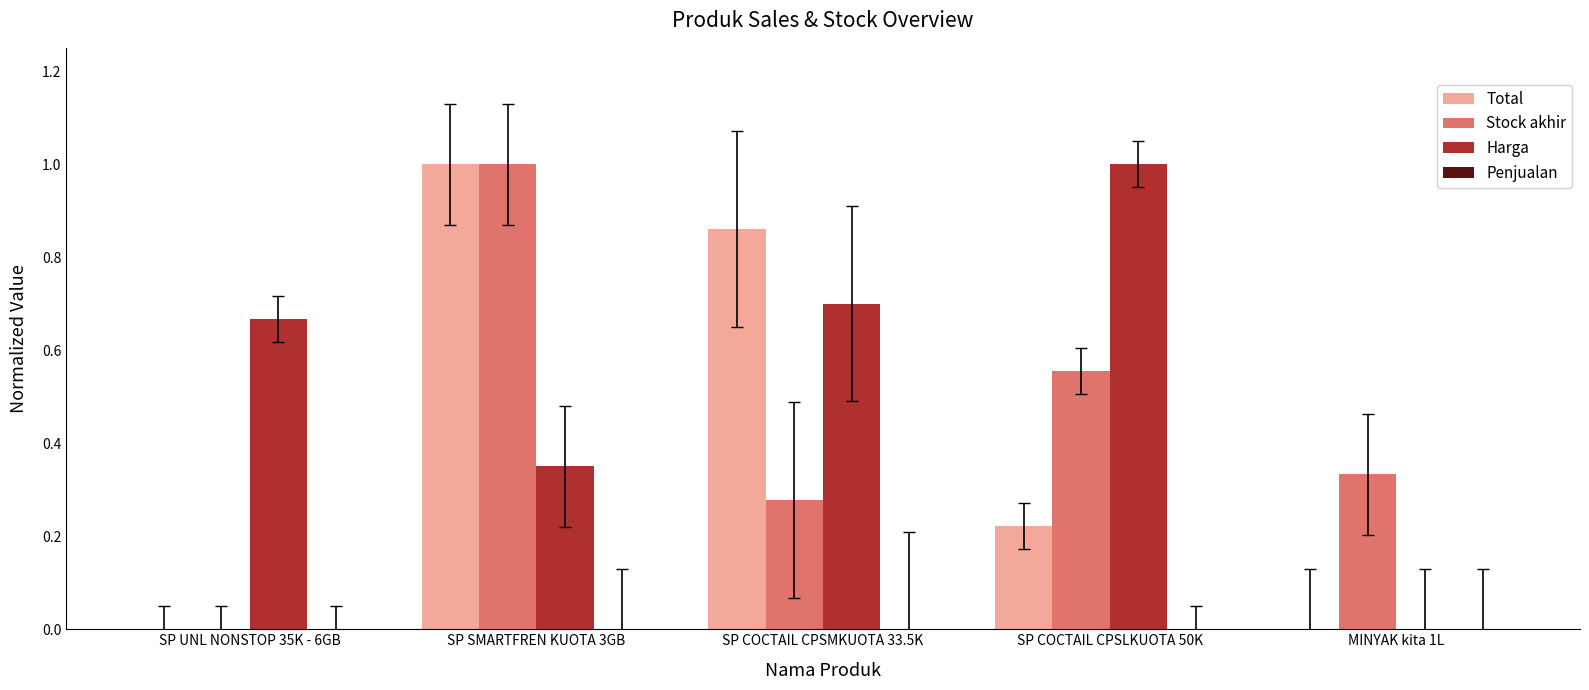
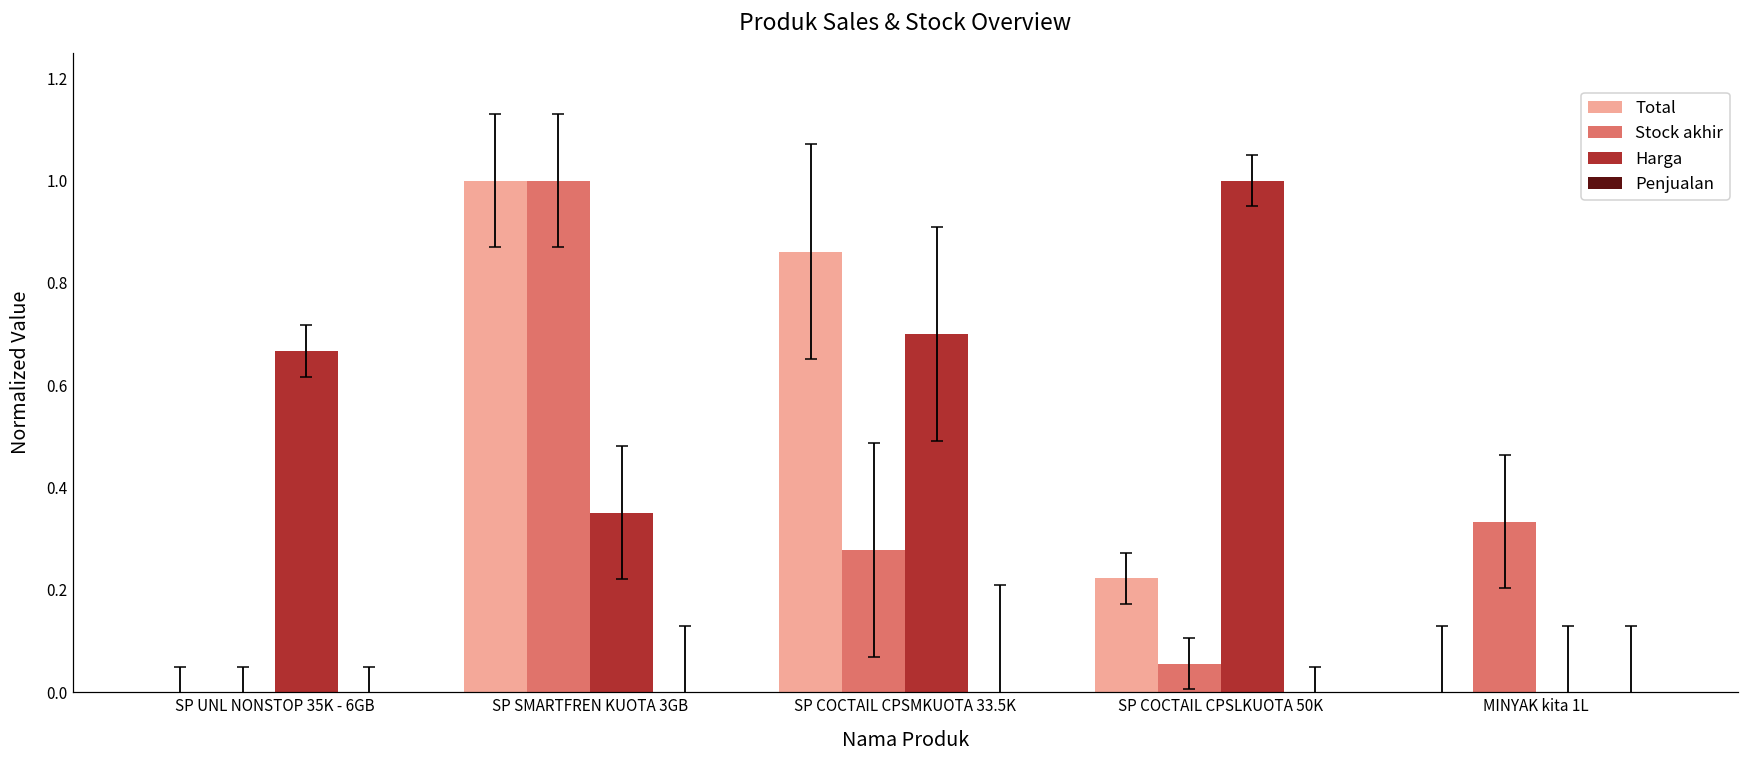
  {
    "Total": {
      "SP UNL NONSTOP 35K - 6GB": 0.00,
      "SP SMARTFREN KUOTA 3GB": 1.00,
      "SP COCTAIL CPSMKUOTA 33.5K": 0.86,
      "SP COCTAIL CPSLKUOTA 50K": 0.22
    },
    "Stock akhir": {
      "SP UNL NONSTOP 35K - 6GB": 0.00,
      "SP SMARTFREN KUOTA 3GB": 1.00,
      "SP COCTAIL CPSMKUOTA 33.5K": 0.28,
-     "SP COCTAIL CPSLKUOTA 50K": 0.56,
+     "SP COCTAIL CPSLKUOTA 50K": 0.06,
      "MINYAK kita 1L": 0.33
    },
    "Harga": {
      "SP UNL NONSTOP 35K - 6GB": 0.67,
      "SP SMARTFREN KUOTA 3GB": 0.35,
      "SP COCTAIL CPSMKUOTA 33.5K": 0.70,
      "SP COCTAIL CPSLKUOTA 50K": 1.00
    },
    "Penjualan": {
      "SP UNL NONSTOP 35K - 6GB": 0.00,
      "SP SMARTFREN KUOTA 3GB": 0.00,
      "SP COCTAIL CPSMKUOTA 33.5K": 0.00,
      "SP COCTAIL CPSLKUOTA 50K": 0.00,
      "MINYAK kita 1L": 0.00
    }
  }
